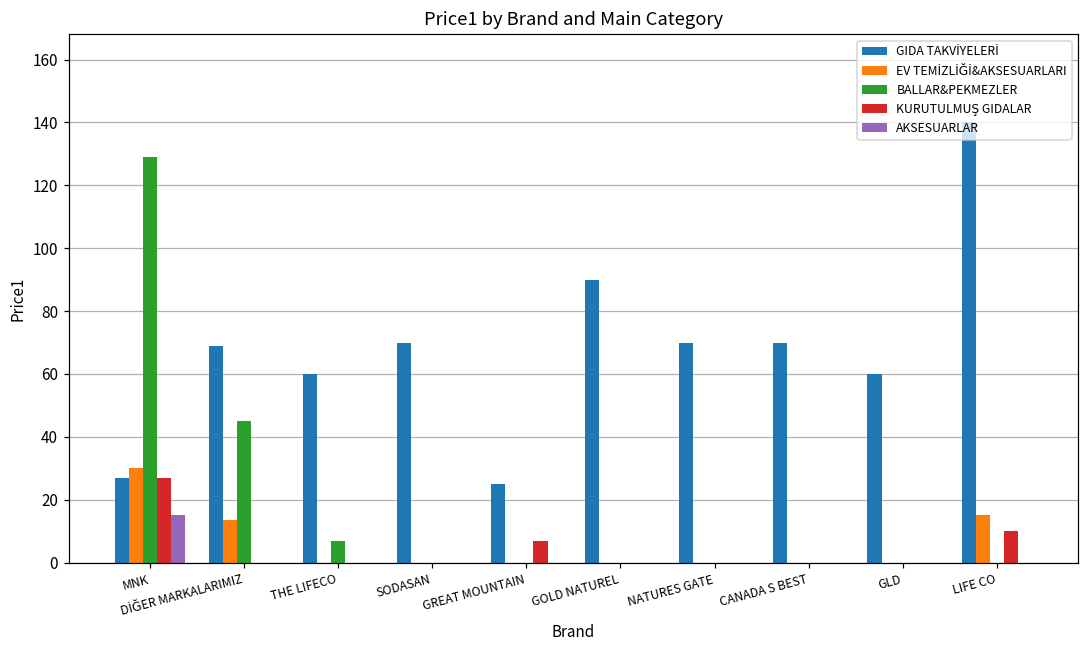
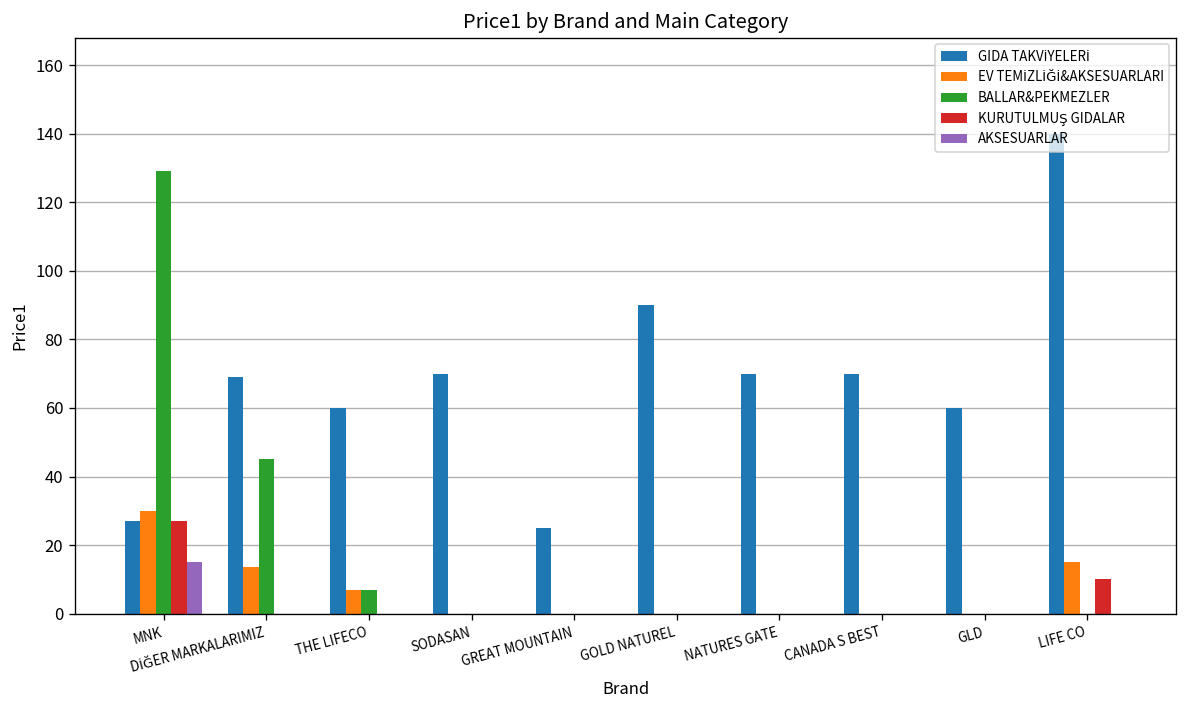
  {
    "GIDA TAKVİYELERİ": {
      "MNK": 27,
      "DİĞER MARKALARIMIZ": 69,
      "THE LIFECO": 60,
      "SODASAN": 70,
      "GREAT MOUNTAIN": 25,
      "GOLD NATUREL": 90,
      "NATURES GATE": 70,
      "CANADA S BEST": 70,
      "GLD": 60
    },
    "EV TEMİZLİĞİ&AKSESUARLARI": {
      "MNK": 30,
      "DİĞER MARKALARIMIZ": 14,
-     "THE LIFECO": 0,
+     "THE LIFECO": 7,
      "SODASAN": 0,
      "GREAT MOUNTAIN": 0,
      "GOLD NATUREL": 0,
      "NATURES GATE": 0,
      "CANADA S BEST": 0,
      "GLD": 0,
      "LIFE CO": 15
    },
    "BALLAR&PEKMEZLER": {
      "MNK": 129,
      "DİĞER MARKALARIMIZ": 45,
      "THE LIFECO": 7,
      "SODASAN": 0,
      "GREAT MOUNTAIN": 0,
      "GOLD NATUREL": 0,
      "NATURES GATE": 0,
      "CANADA S BEST": 0,
      "GLD": 0,
      "LIFE CO": 0
    },
    "KURUTULMUŞ GIDALAR": {
      "MNK": 27,
      "DİĞER MARKALARIMIZ": 0,
      "THE LIFECO": 0,
      "SODASAN": 0,
-     "GREAT MOUNTAIN": 7,
+     "GREAT MOUNTAIN": 0,
      "GOLD NATUREL": 0,
      "NATURES GATE": 0,
      "CANADA S BEST": 0,
      "GLD": 0,
      "LIFE CO": 10
    },
    "AKSESUARLAR": {
      "MNK": 15,
      "DİĞER MARKALARIMIZ": 0,
      "THE LIFECO": 0,
      "SODASAN": 0,
      "GREAT MOUNTAIN": 0,
      "GOLD NATUREL": 0,
      "NATURES GATE": 0,
      "CANADA S BEST": 0,
      "GLD": 0,
      "LIFE CO": 0
    }
  }
